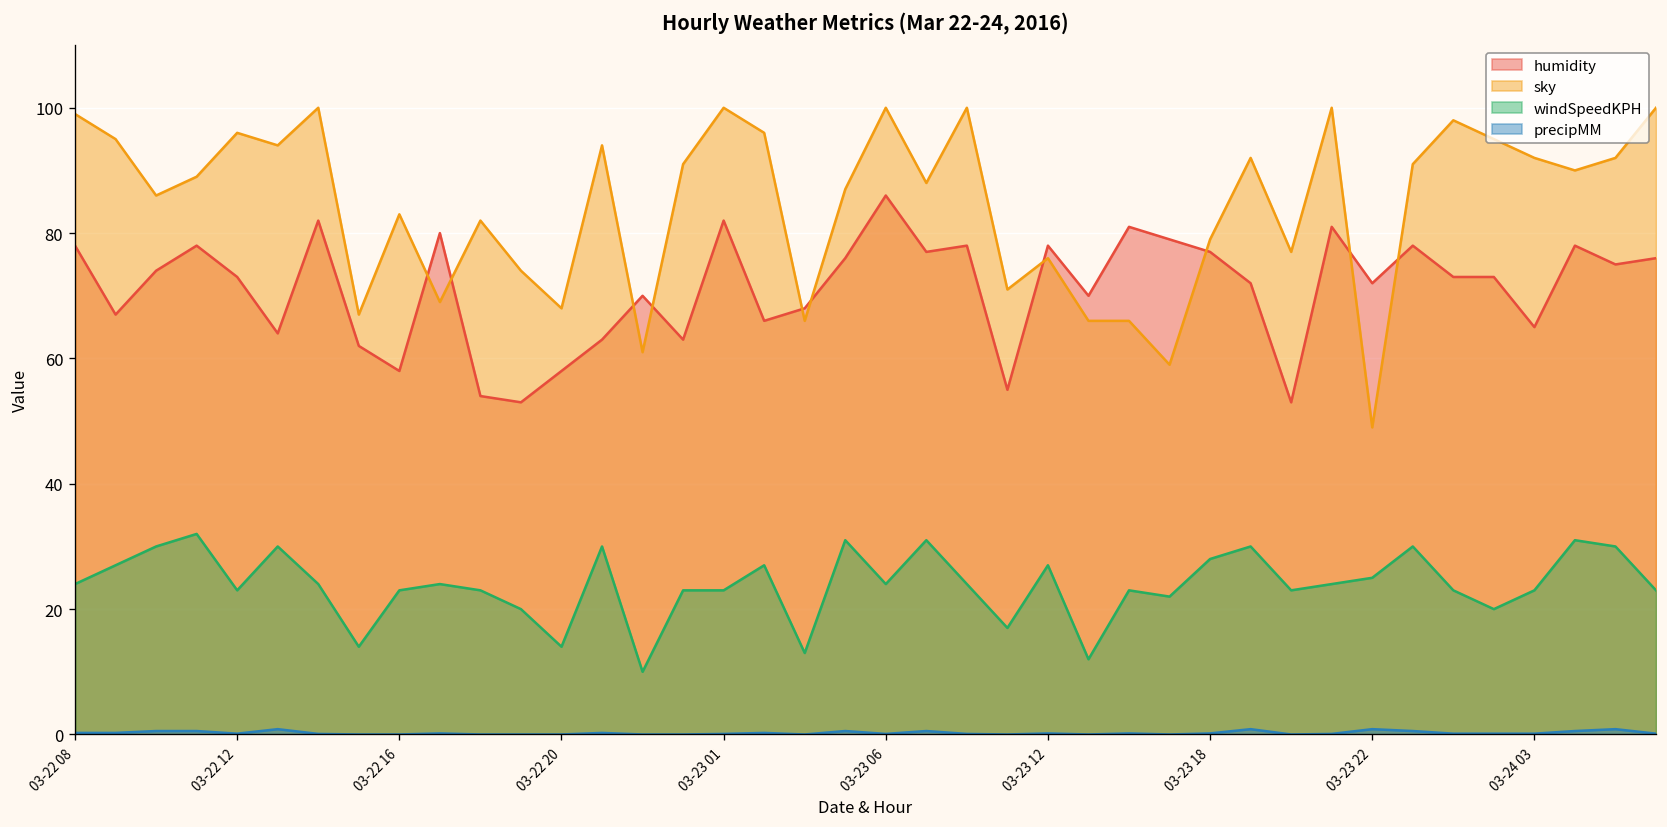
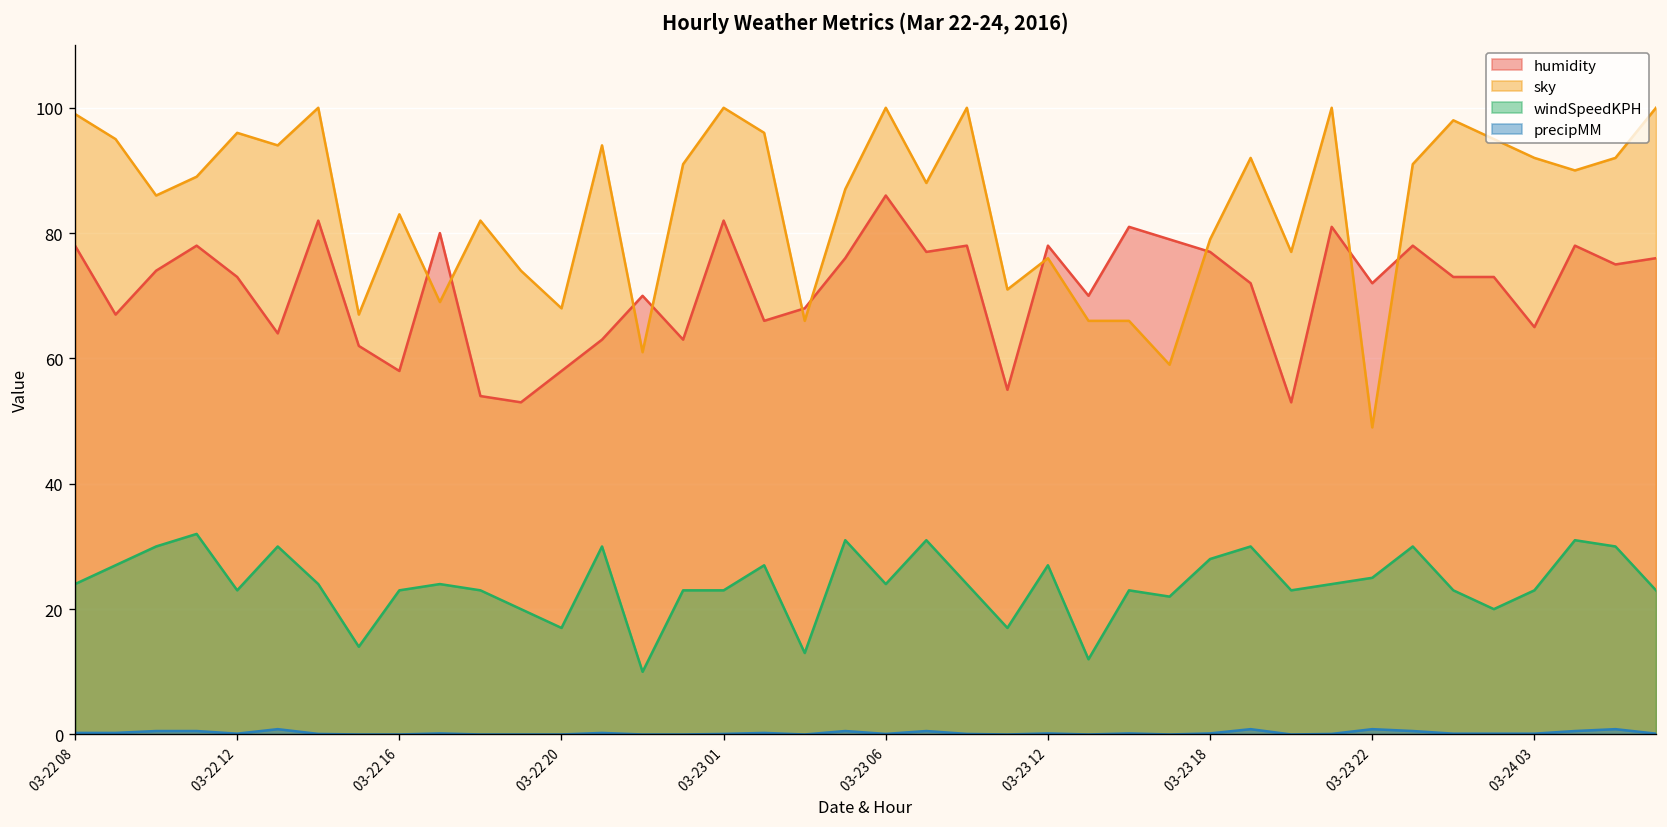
  {
    "humidity": {
      "03-22 08": 78,
      "03-22 12": 73,
      "03-22 16": 58,
      "03-22 20": 58,
      "03-23 01": 82,
      "03-23 06": 86,
      "03-23 12": 78,
      "03-23 18": 77,
      "03-23 22": 72,
      "03-24 03": 65
    },
    "sky": {
      "03-22 08": 99,
      "03-22 12": 96,
      "03-22 16": 83,
      "03-22 20": 68,
      "03-23 01": 100,
      "03-23 06": 100,
      "03-23 12": 76,
      "03-23 18": 79,
      "03-23 22": 49,
      "03-24 03": 92
    },
    "windSpeedKPH": {
      "03-22 08": 24,
      "03-22 12": 23,
      "03-22 16": 23,
-     "03-22 20": 14,
+     "03-22 20": 17,
      "03-23 01": 23,
      "03-23 06": 24,
      "03-23 12": 27,
      "03-23 18": 28,
      "03-23 22": 25,
      "03-24 03": 23
    },
    "precipMM": {
      "03-22 08": 0,
      "03-22 12": 0,
      "03-22 16": 0,
      "03-22 20": 0,
      "03-23 01": 0,
      "03-23 06": 0,
      "03-23 12": 0,
      "03-23 18": 0,
      "03-23 22": 1,
      "03-24 03": 0
    }
  }
